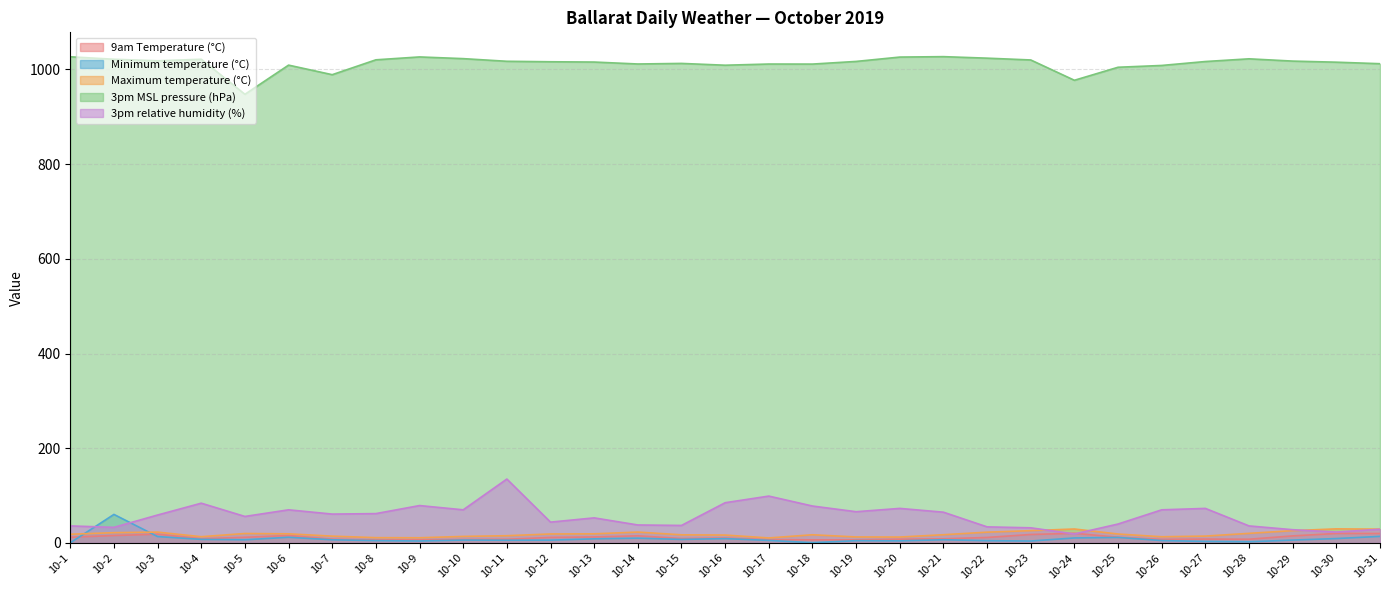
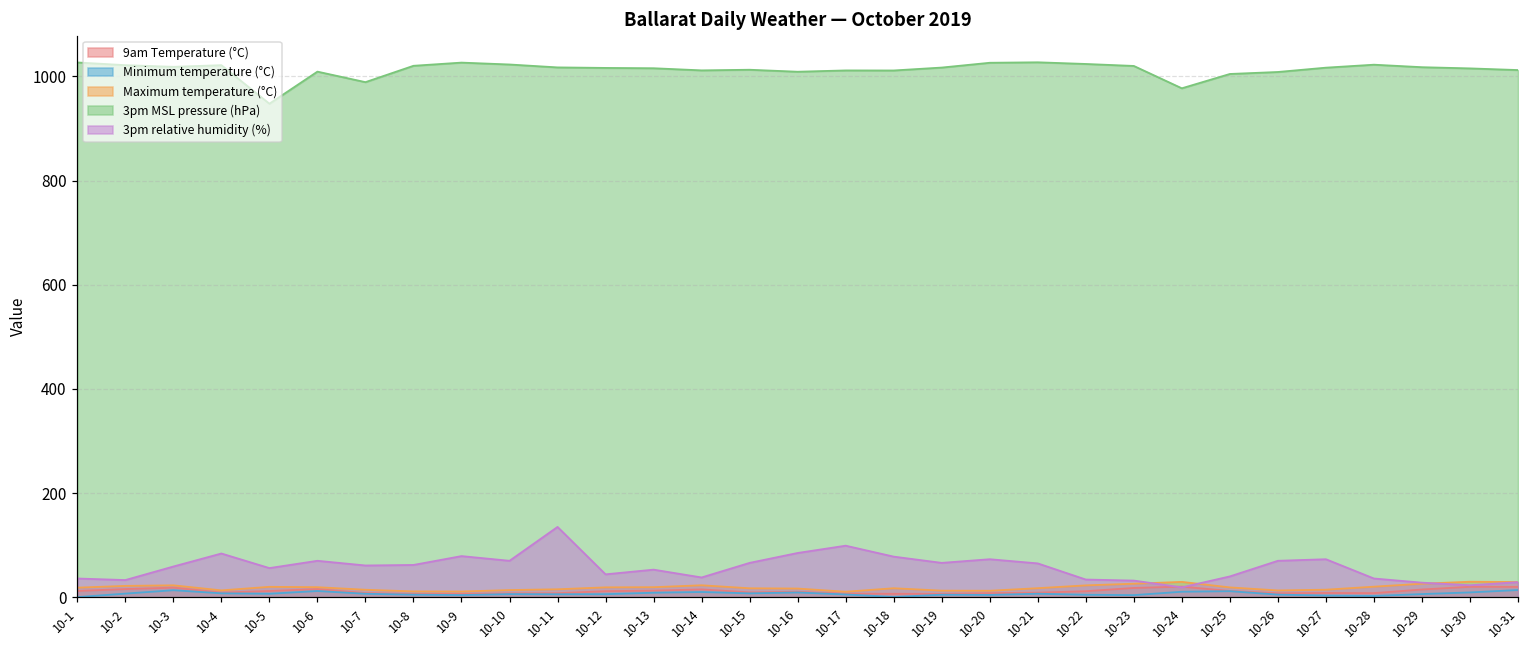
  {
    "Minimum temperature (°C)": {
      "10-1": 0,
-     "10-2": 60,
+     "10-2": 10,
      "10-12": 10,
      "10-18": 0,
      "10-22": 0,
      "10-23": 0,
      "10-24": 10,
      "10-28": 0,
      "10-29": 10,
      "10-30": 10,
      "10-31": 10
    },
    "3pm MSL pressure (hPa)": {
      "10-1": 1030,
      "10-6": 1010,
      "10-7": 990,
      "10-8": 1020,
      "10-9": 1030,
      "10-10": 1020,
      "10-11": 1020,
      "10-12": 1020,
      "10-13": 1020,
      "10-14": 1010,
      "10-15": 1010,
      "10-16": 1010,
      "10-17": 1010,
      "10-18": 1010,
      "10-19": 1020,
      "10-20": 1030,
      "10-21": 1030,
      "10-22": 1020,
      "10-23": 1020,
      "10-24": 980,
      "10-25": 1000,
      "10-26": 1010,
      "10-27": 1020,
      "10-28": 1020,
      "10-29": 1020,
      "10-30": 1020,
      "10-31": 1010
    },
    "3pm relative humidity (%)": {
      "10-1": 40,
      "10-2": 30,
      "10-3": 60,
      "10-4": 80,
      "10-5": 60,
      "10-6": 70,
      "10-7": 60,
      "10-8": 60,
      "10-9": 80,
      "10-10": 70,
      "10-11": 140,
      "10-12": 40,
      "10-13": 50,
      "10-14": 40,
-     "10-15": 40,
+     "10-15": 70,
      "10-16": 90,
      "10-17": 100,
      "10-18": 80,
      "10-19": 70,
      "10-20": 70,
      "10-21": 70,
      "10-22": 30,
      "10-23": 30,
      "10-25": 40,
      "10-26": 70,
      "10-27": 70,
      "10-28": 40
    }
  }
